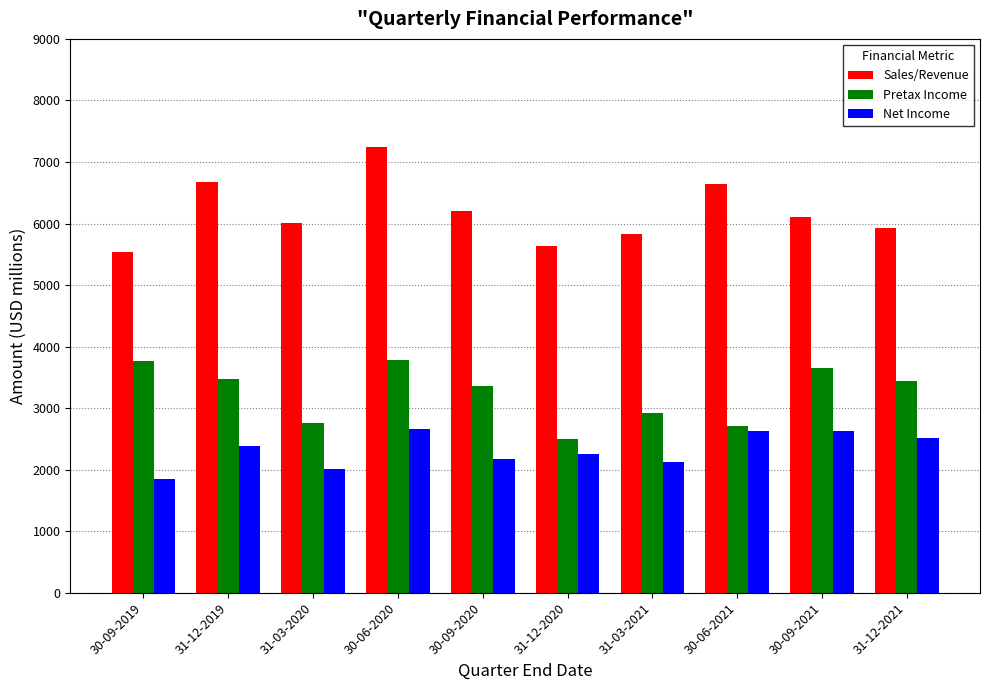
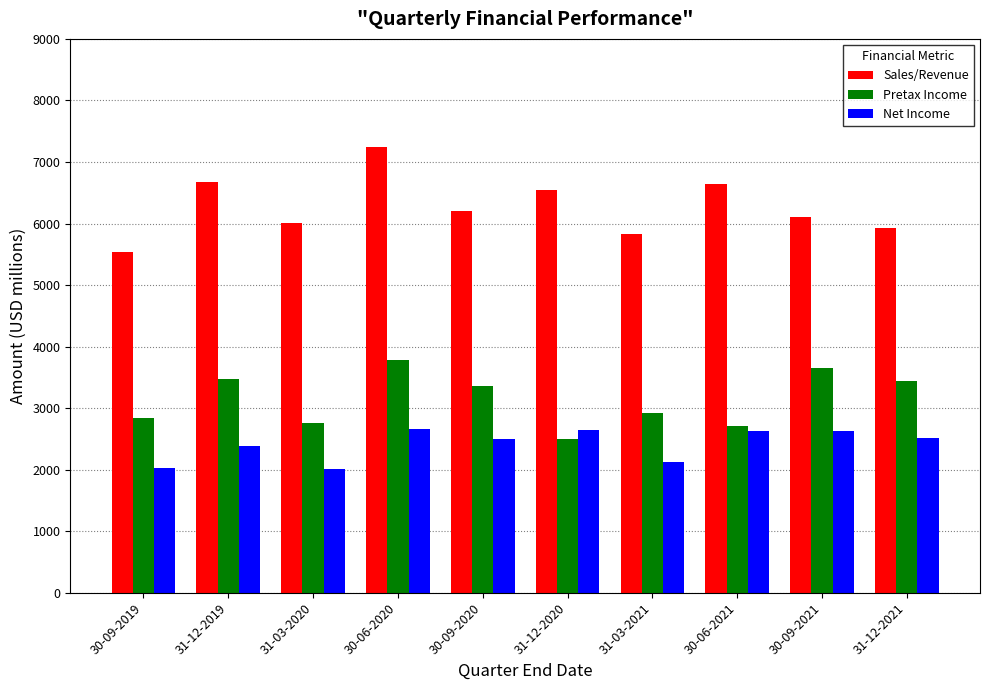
  {
    "Sales/Revenue": {
      "30-09-2019": 5500,
      "31-12-2019": 6700,
      "31-03-2020": 6000,
      "30-06-2020": 7200,
      "30-09-2020": 6200,
-     "31-12-2020": 5600,
+     "31-12-2020": 6500,
      "31-03-2021": 5800,
      "30-06-2021": 6600,
      "30-09-2021": 6100,
      "31-12-2021": 5900
    },
    "Pretax Income": {
-     "30-09-2019": 3800,
+     "30-09-2019": 2800,
      "31-12-2019": 3500,
      "31-03-2020": 2800,
      "30-06-2020": 3800,
      "30-09-2020": 3400,
      "31-12-2020": 2500,
      "31-03-2021": 2900,
      "30-06-2021": 2700,
      "30-09-2021": 3700,
      "31-12-2021": 3400
    },
    "Net Income": {
-     "30-09-2019": 1800,
+     "30-09-2019": 2000,
      "31-12-2019": 2400,
      "31-03-2020": 2000,
      "30-06-2020": 2700,
-     "30-09-2020": 2200,
-     "31-12-2020": 2300,
+     "30-09-2020": 2500,
+     "31-12-2020": 2700,
      "31-03-2021": 2100,
      "30-06-2021": 2600,
      "30-09-2021": 2600,
      "31-12-2021": 2500
    }
  }
